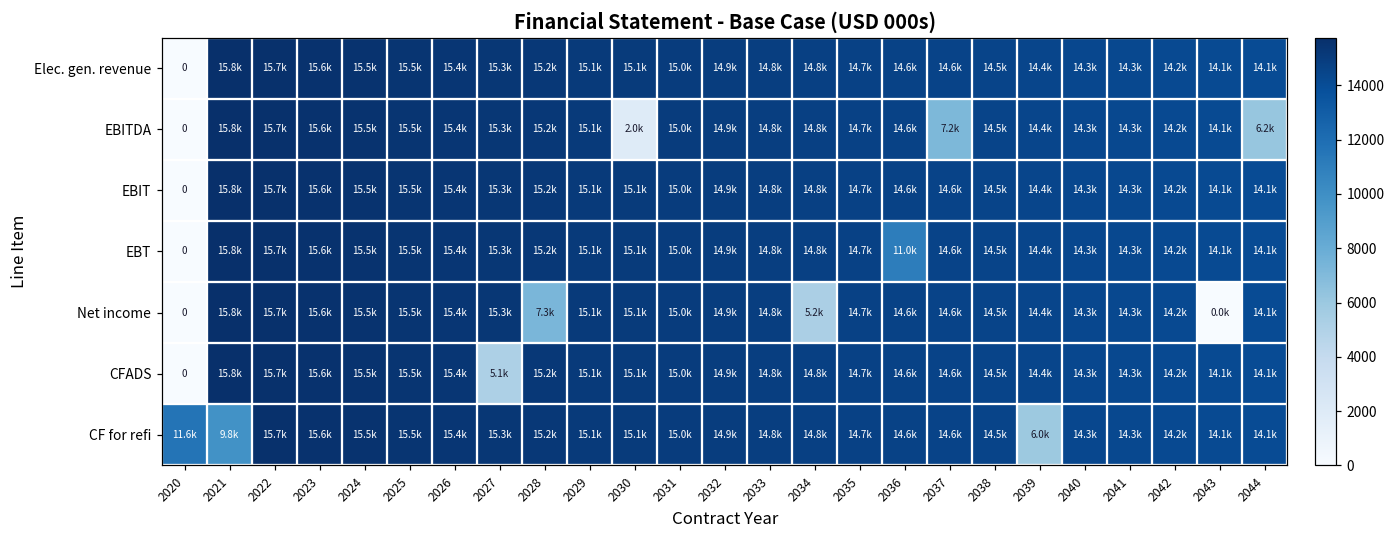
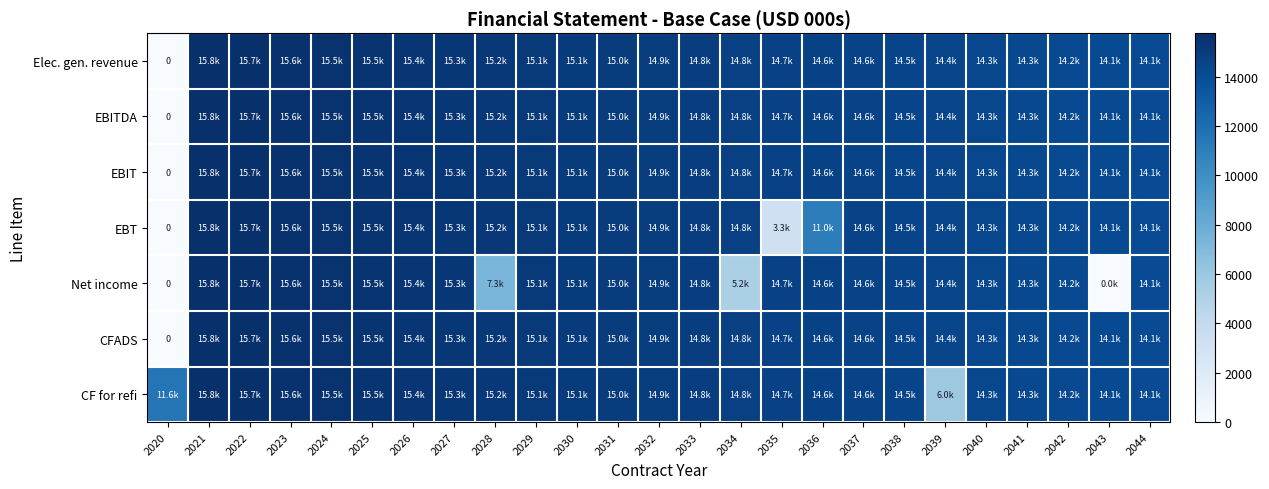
  {
    "Elec. gen. revenue": {
      "2020": "0",
      "2021": "15.8k",
      "2022": "15.7k",
      "2023": "15.6k",
      "2024": "15.5k",
      "2025": "15.5k",
      "2026": "15.4k",
      "2027": "15.3k",
      "2028": "15.2k",
      "2029": "15.1k",
      "2030": "15.1k",
      "2031": "15.0k",
      "2032": "14.9k",
      "2033": "14.8k",
      "2034": "14.8k",
      "2035": "14.7k",
      "2036": "14.6k",
      "2037": "14.6k",
      "2038": "14.5k",
      "2039": "14.4k",
      "2040": "14.3k",
      "2041": "14.3k",
      "2042": "14.2k",
      "2043": "14.1k",
      "2044": "14.1k"
    },
    "EBITDA": {
      "2020": "0",
      "2021": "15.8k",
      "2022": "15.7k",
      "2023": "15.6k",
      "2024": "15.5k",
      "2025": "15.5k",
      "2026": "15.4k",
      "2027": "15.3k",
      "2028": "15.2k",
      "2029": "15.1k",
-     "2030": "2.0k",
+     "2030": "15.1k",
      "2031": "15.0k",
      "2032": "14.9k",
      "2033": "14.8k",
      "2034": "14.8k",
      "2035": "14.7k",
      "2036": "14.6k",
-     "2037": "7.2k",
+     "2037": "14.6k",
      "2038": "14.5k",
      "2039": "14.4k",
      "2040": "14.3k",
      "2041": "14.3k",
      "2042": "14.2k",
      "2043": "14.1k",
-     "2044": "6.2k"
+     "2044": "14.1k"
    },
    "EBIT": {
      "2020": "0",
      "2021": "15.8k",
      "2022": "15.7k",
      "2023": "15.6k",
      "2024": "15.5k",
      "2025": "15.5k",
      "2026": "15.4k",
      "2027": "15.3k",
      "2028": "15.2k",
      "2029": "15.1k",
      "2030": "15.1k",
      "2031": "15.0k",
      "2032": "14.9k",
      "2033": "14.8k",
      "2034": "14.8k",
      "2035": "14.7k",
      "2036": "14.6k",
      "2037": "14.6k",
      "2038": "14.5k",
      "2039": "14.4k",
      "2040": "14.3k",
      "2041": "14.3k",
      "2042": "14.2k",
      "2043": "14.1k",
      "2044": "14.1k"
    },
    "EBT": {
      "2020": "0",
      "2021": "15.8k",
      "2022": "15.7k",
      "2023": "15.6k",
      "2024": "15.5k",
      "2025": "15.5k",
      "2026": "15.4k",
      "2027": "15.3k",
      "2028": "15.2k",
      "2029": "15.1k",
      "2030": "15.1k",
      "2031": "15.0k",
      "2032": "14.9k",
      "2033": "14.8k",
      "2034": "14.8k",
-     "2035": "14.7k",
+     "2035": "3.3k",
      "2036": "11.0k",
      "2037": "14.6k",
      "2038": "14.5k",
      "2039": "14.4k",
      "2040": "14.3k",
      "2041": "14.3k",
      "2042": "14.2k",
      "2043": "14.1k",
      "2044": "14.1k"
    },
    "Net income": {
      "2020": "0",
      "2021": "15.8k",
      "2022": "15.7k",
      "2023": "15.6k",
      "2024": "15.5k",
      "2025": "15.5k",
      "2026": "15.4k",
      "2027": "15.3k",
      "2028": "7.3k",
      "2029": "15.1k",
      "2030": "15.1k",
      "2031": "15.0k",
      "2032": "14.9k",
      "2033": "14.8k",
      "2034": "5.2k",
      "2035": "14.7k",
      "2036": "14.6k",
      "2037": "14.6k",
      "2038": "14.5k",
      "2039": "14.4k",
      "2040": "14.3k",
      "2041": "14.3k",
      "2042": "14.2k",
      "2043": "0.0k",
      "2044": "14.1k"
    },
    "CFADS": {
      "2020": "0",
      "2021": "15.8k",
      "2022": "15.7k",
      "2023": "15.6k",
      "2024": "15.5k",
      "2025": "15.5k",
      "2026": "15.4k",
-     "2027": "5.1k",
+     "2027": "15.3k",
      "2028": "15.2k",
      "2029": "15.1k",
      "2030": "15.1k",
      "2031": "15.0k",
      "2032": "14.9k",
      "2033": "14.8k",
      "2034": "14.8k",
      "2035": "14.7k",
      "2036": "14.6k",
      "2037": "14.6k",
      "2038": "14.5k",
      "2039": "14.4k",
      "2040": "14.3k",
      "2041": "14.3k",
      "2042": "14.2k",
      "2043": "14.1k",
      "2044": "14.1k"
    },
    "CF for refi": {
      "2020": "11.6k",
-     "2021": "9.8k",
+     "2021": "15.8k",
      "2022": "15.7k",
      "2023": "15.6k",
      "2024": "15.5k",
      "2025": "15.5k",
      "2026": "15.4k",
      "2027": "15.3k",
      "2028": "15.2k",
      "2029": "15.1k",
      "2030": "15.1k",
      "2031": "15.0k",
      "2032": "14.9k",
      "2033": "14.8k",
      "2034": "14.8k",
      "2035": "14.7k",
      "2036": "14.6k",
      "2037": "14.6k",
      "2038": "14.5k",
      "2039": "6.0k",
      "2040": "14.3k",
      "2041": "14.3k",
      "2042": "14.2k",
      "2043": "14.1k",
      "2044": "14.1k"
    }
  }
